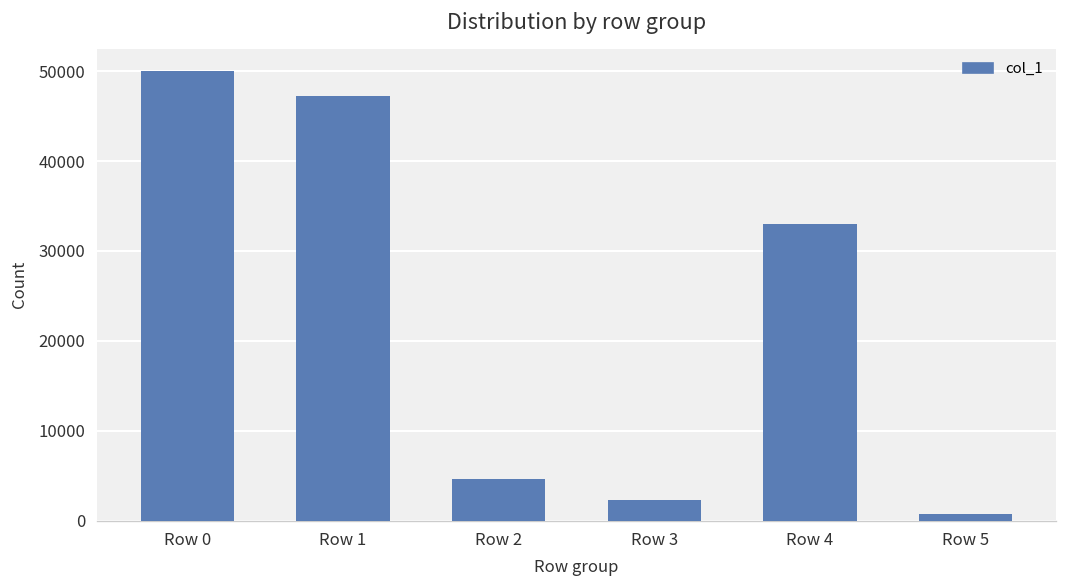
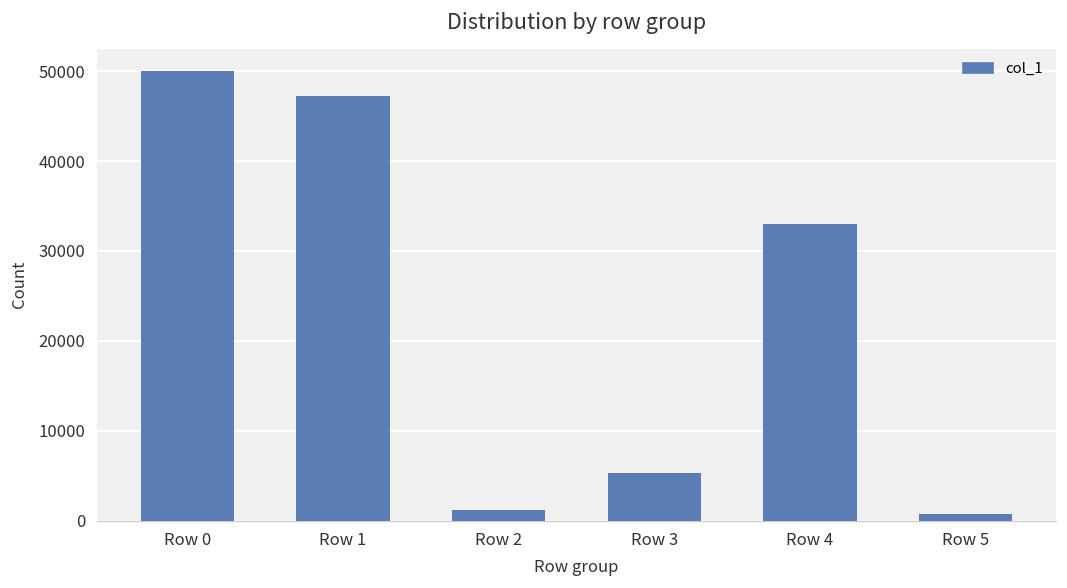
  {
    "Row 0": 50000,
    "Row 1": 47000,
-   "Row 2": 5000,
-   "Row 3": 2000,
+   "Row 2": 1000,
+   "Row 3": 5000,
    "Row 4": 33000,
    "Row 5": 1000
  }
